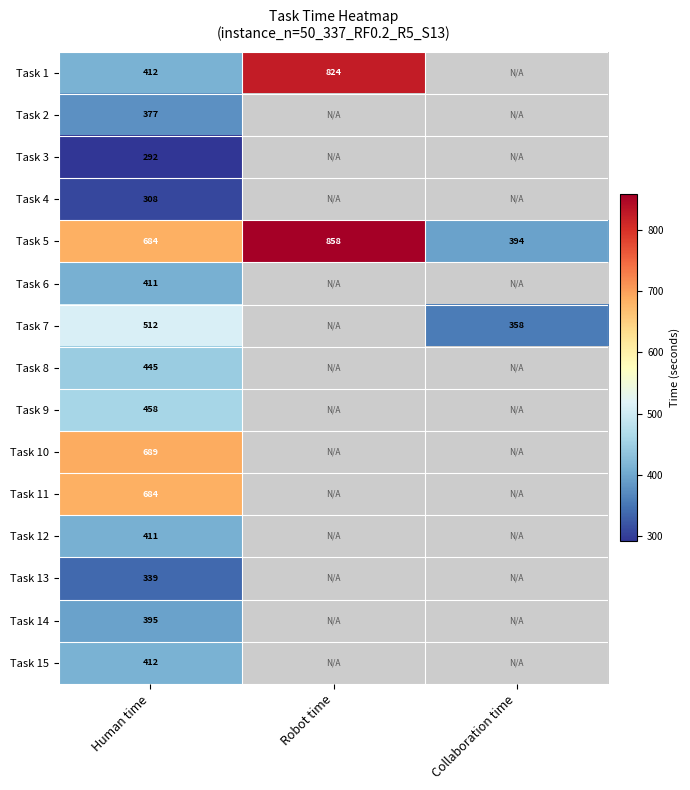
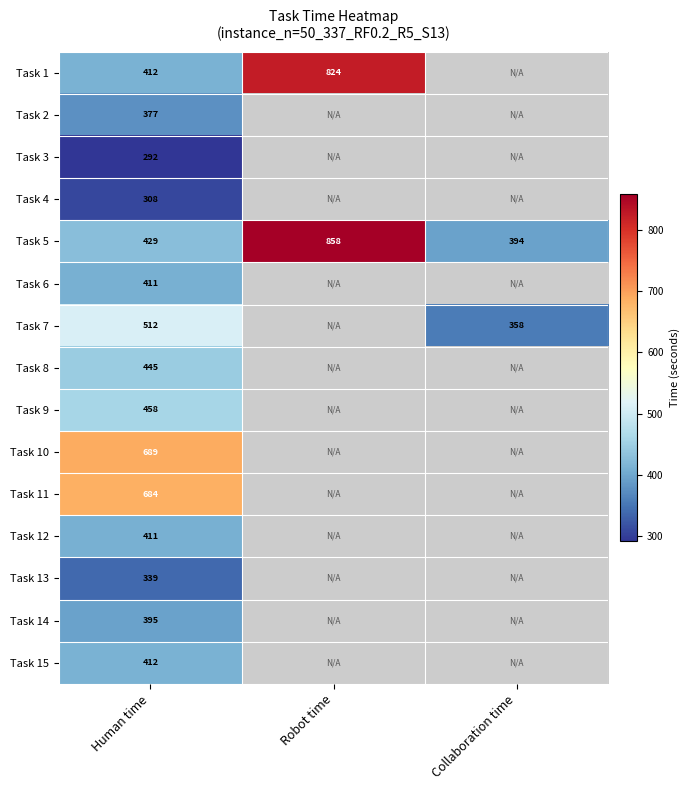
  {
    "Task 1": {
      "Human time": 412,
      "Robot time": 824
    },
    "Task 2": {
      "Human time": 377
    },
    "Task 3": {
      "Human time": 292
    },
    "Task 4": {
      "Human time": 308
    },
    "Task 5": {
-     "Human time": 684,
+     "Human time": 429,
      "Robot time": 858,
      "Collaboration time": 394
    },
    "Task 6": {
      "Human time": 411
    },
    "Task 7": {
      "Human time": 512,
      "Collaboration time": 358
    },
    "Task 8": {
      "Human time": 445
    },
    "Task 9": {
      "Human time": 458
    },
    "Task 10": {
      "Human time": 689
    },
    "Task 11": {
      "Human time": 684
    },
    "Task 12": {
      "Human time": 411
    },
    "Task 13": {
      "Human time": 339
    },
    "Task 14": {
      "Human time": 395
    },
    "Task 15": {
      "Human time": 412
    }
  }
